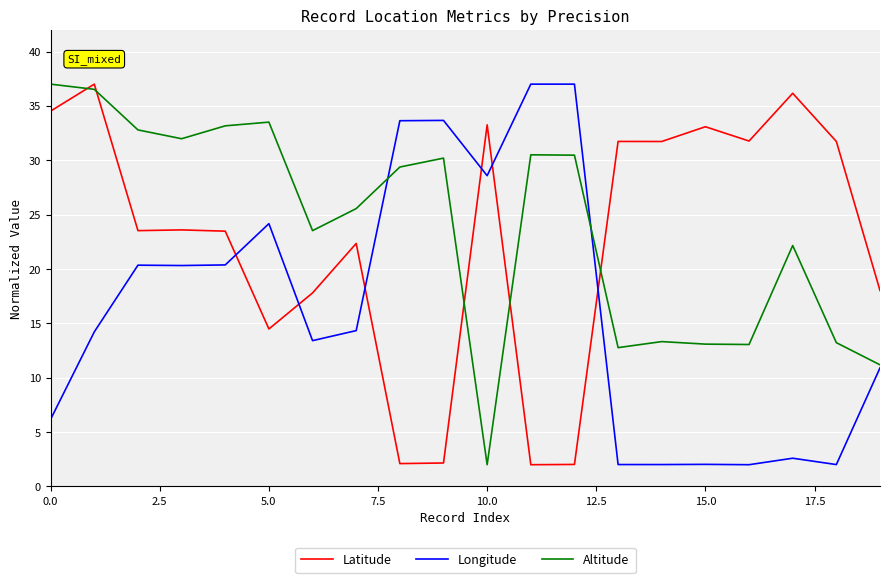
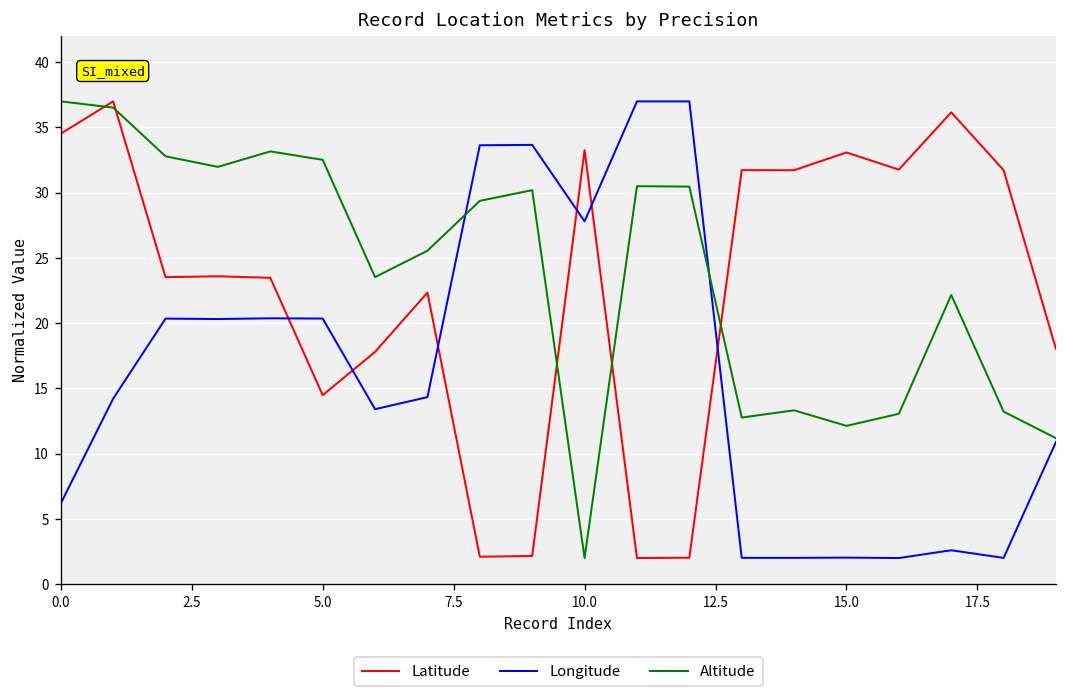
  {
    "Latitude": {
      "0.0": 34.5,
      "5.0": 14.5,
      "10.0": 33.3,
      "15.0": 33.1
    },
    "Longitude": {
      "0.0": 6.2,
-     "5.0": 24.2,
-     "10.0": 28.6,
+     "5.0": 20.4,
+     "10.0": 27.8,
      "15.0": 2.0
    },
    "Altitude": {
      "0.0": 37.0,
-     "5.0": 33.5,
+     "5.0": 32.5,
      "10.0": 2.0,
-     "15.0": 13.1
+     "15.0": 12.1
    }
  }
